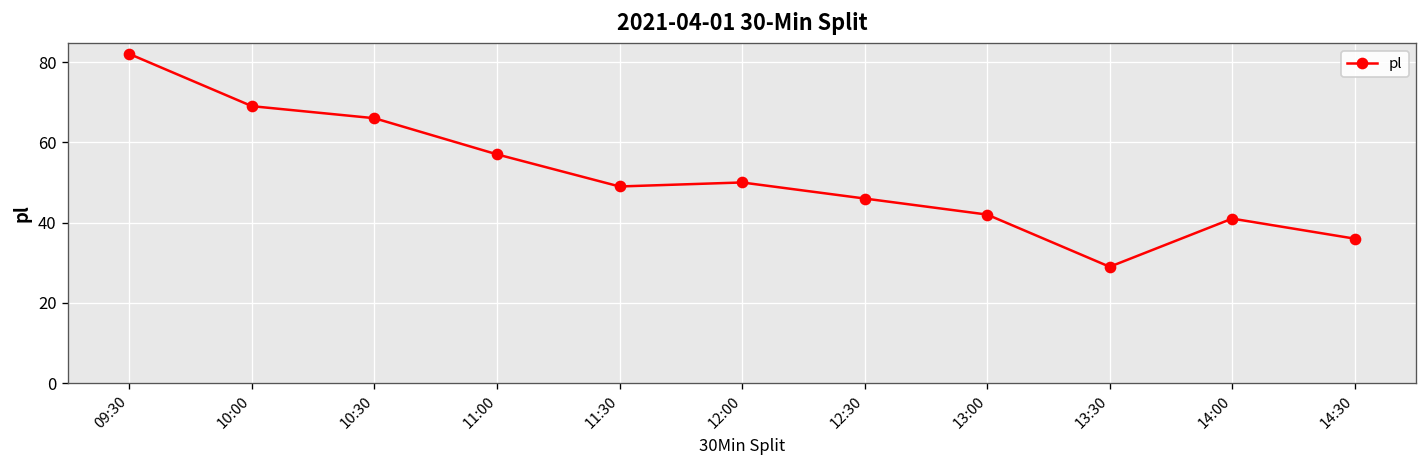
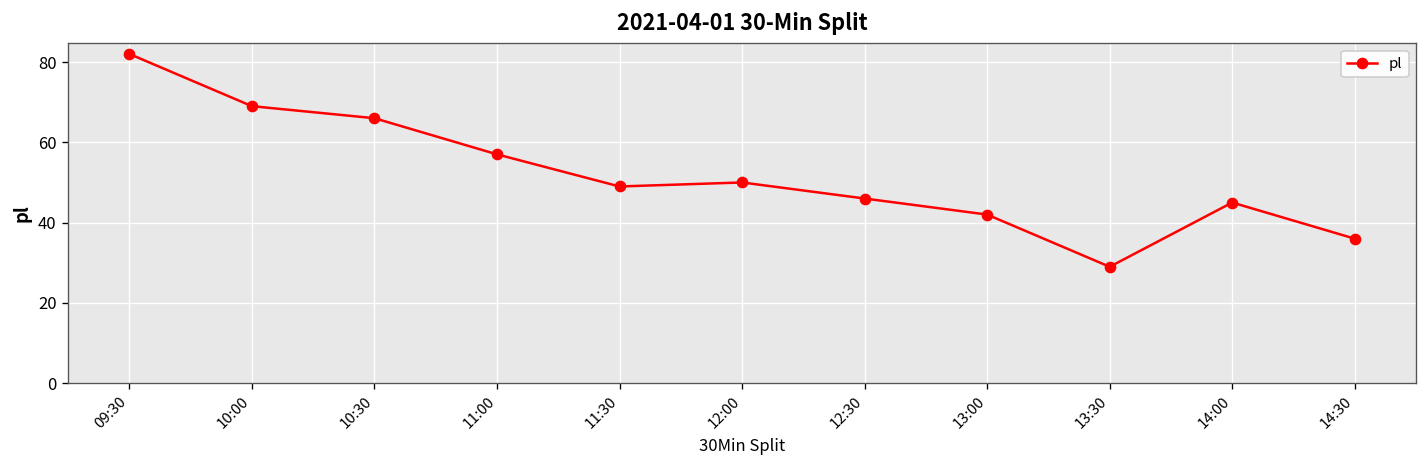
  {
    "09:30": 82,
    "10:00": 69,
    "10:30": 66,
    "11:00": 57,
    "11:30": 49,
    "12:00": 50,
    "12:30": 46,
    "13:00": 42,
    "13:30": 29,
-   "14:00": 41,
+   "14:00": 45,
    "14:30": 36
  }
